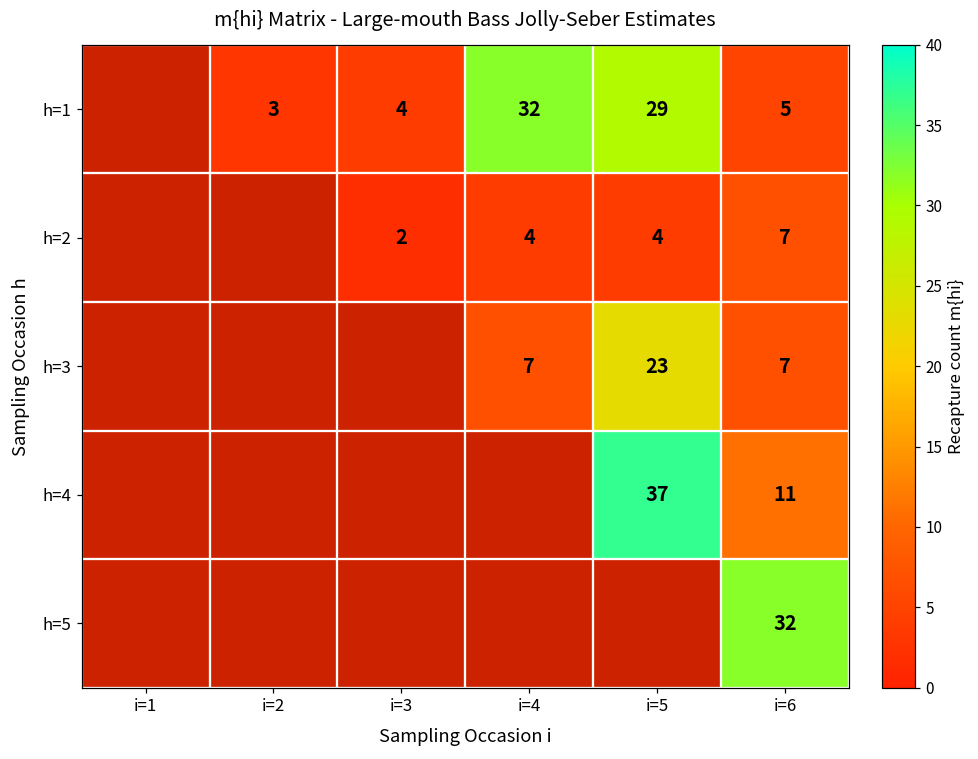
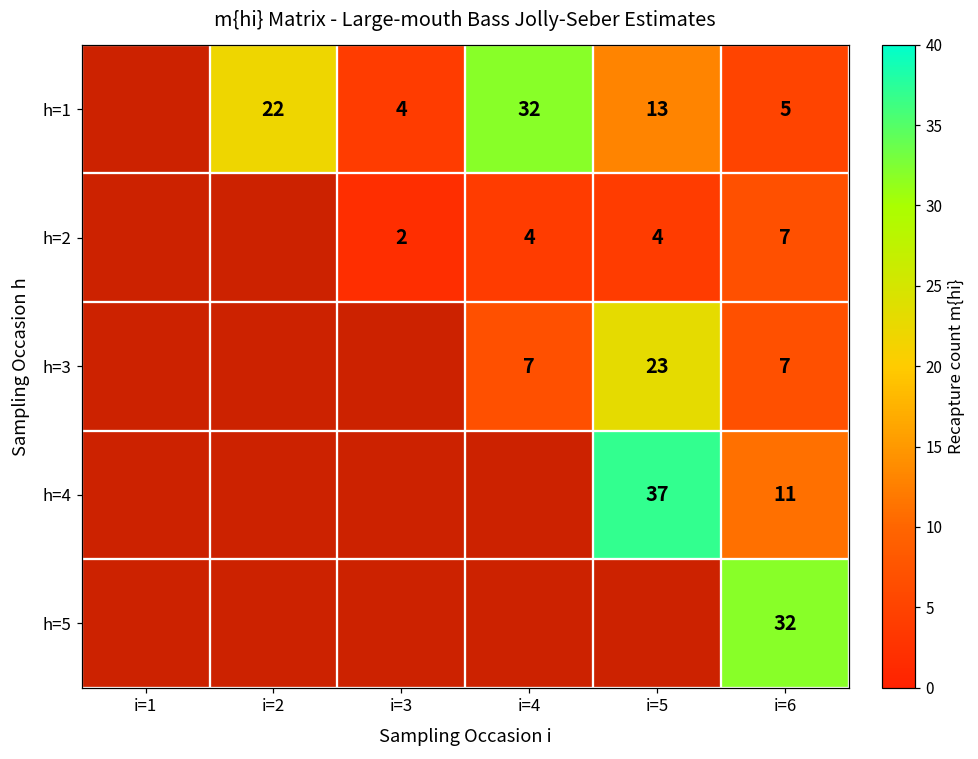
  {
    "h=1": {
-     "i=2": 3,
+     "i=2": 22,
      "i=3": 4,
      "i=4": 32,
-     "i=5": 29,
+     "i=5": 13,
      "i=6": 5
    },
    "h=2": {
      "i=3": 2,
      "i=4": 4,
      "i=5": 4,
      "i=6": 7
    },
    "h=3": {
      "i=4": 7,
      "i=5": 23,
      "i=6": 7
    },
    "h=4": {
      "i=5": 37,
      "i=6": 11
    },
    "h=5": {
      "i=6": 32
    }
  }
